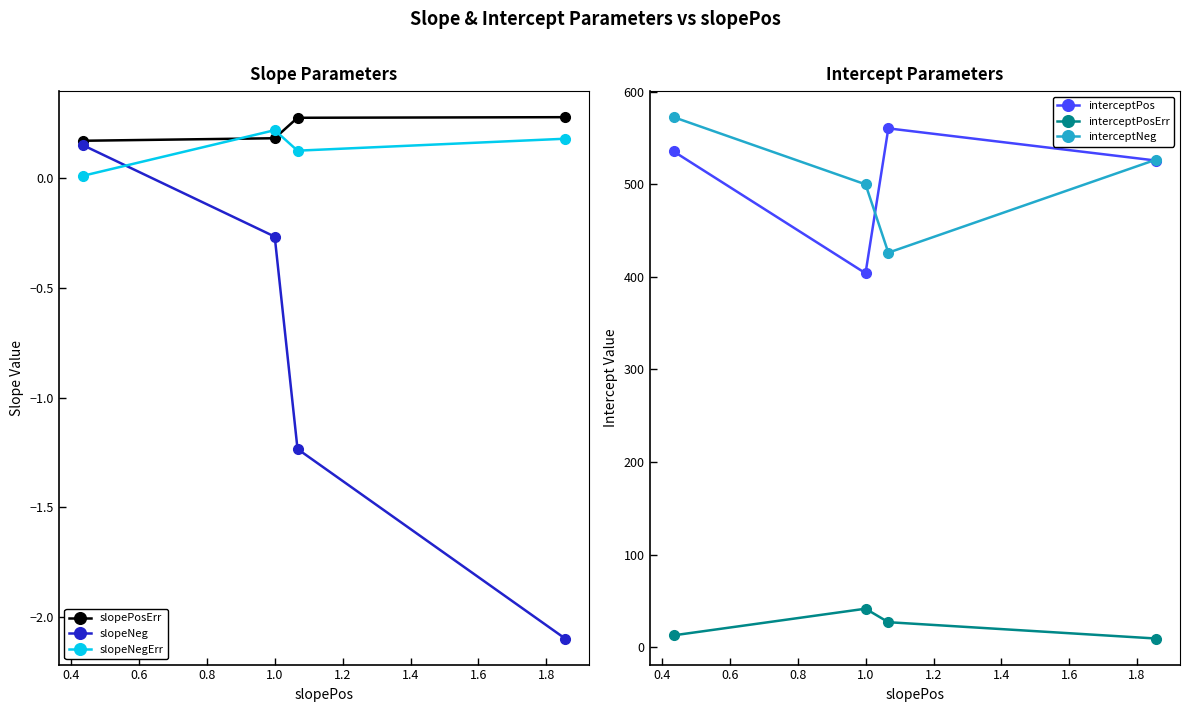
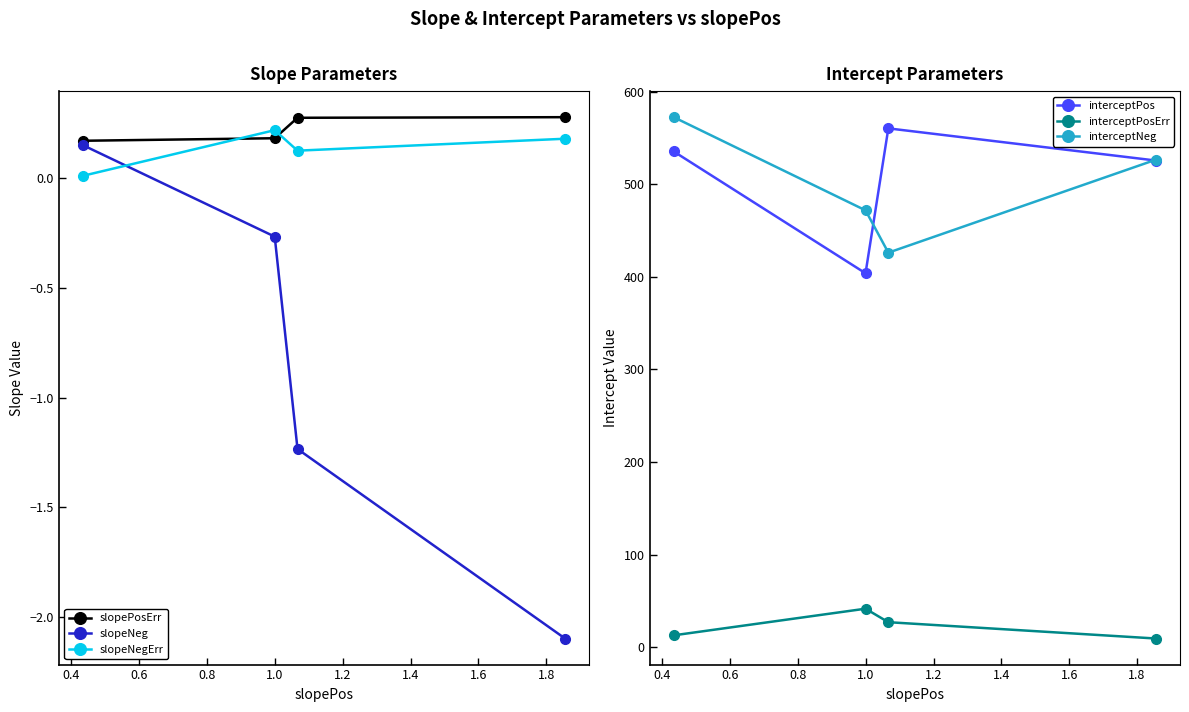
  {
    "Slope Parameters": {
      "slopePosErr": {
        "1.0": 0.18
      },
      "slopeNeg": {
        "1.0": -0.27
      },
      "slopeNegErr": {
        "1.0": 0.22
      }
    },
    "Intercept Parameters": {
      "interceptPos": {
        "1.0": 400
      },
      "interceptPosErr": {
        "1.0": 40
      },
      "interceptNeg": {
-       "1.0": 500
+       "1.0": 470
      }
    }
  }
